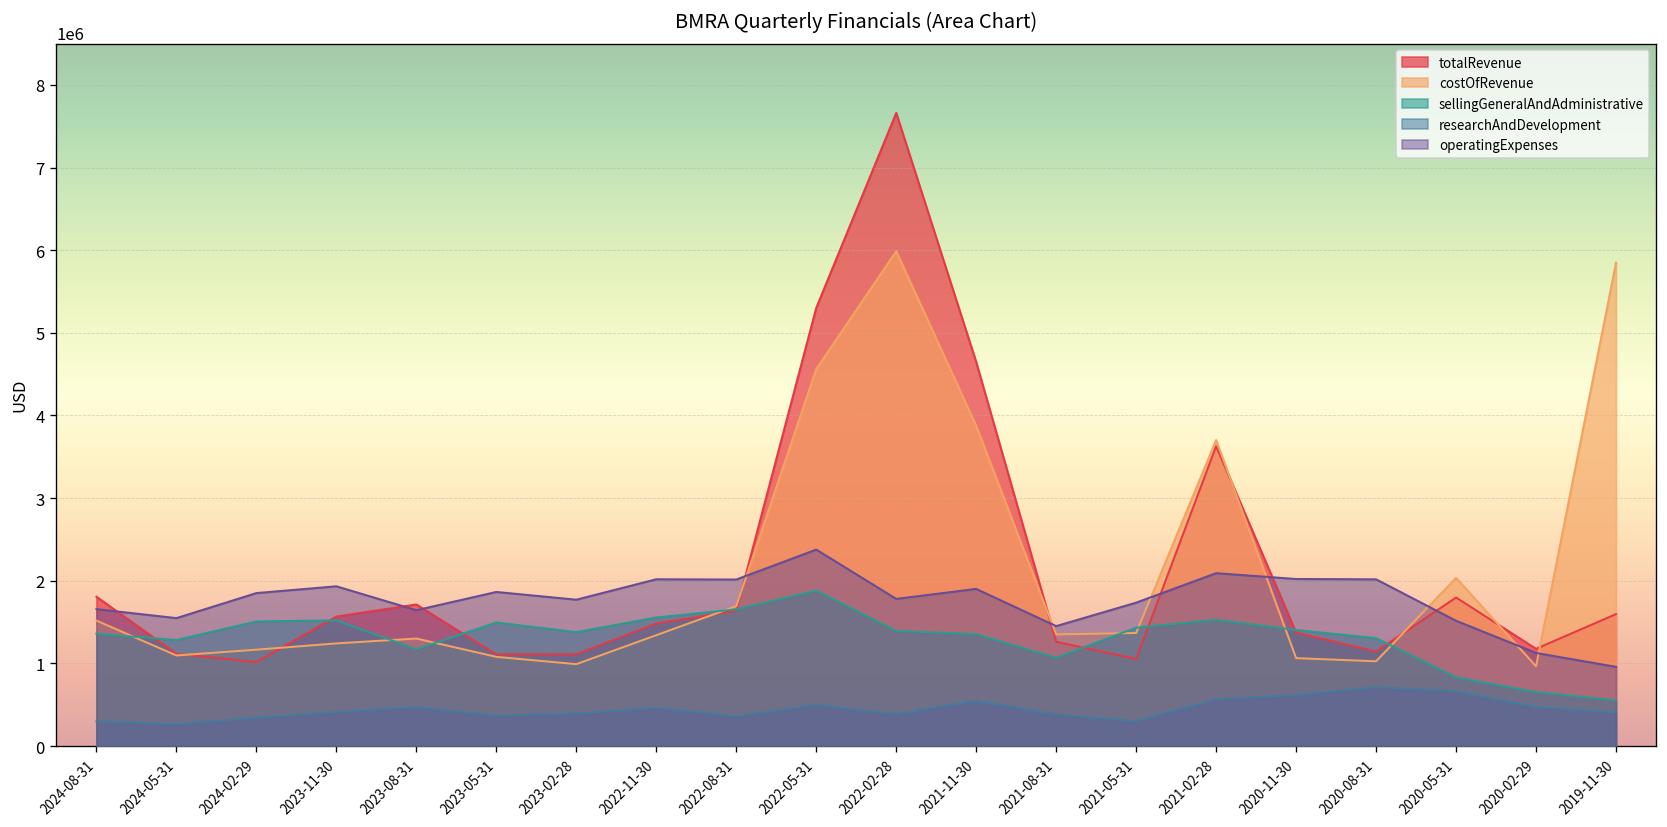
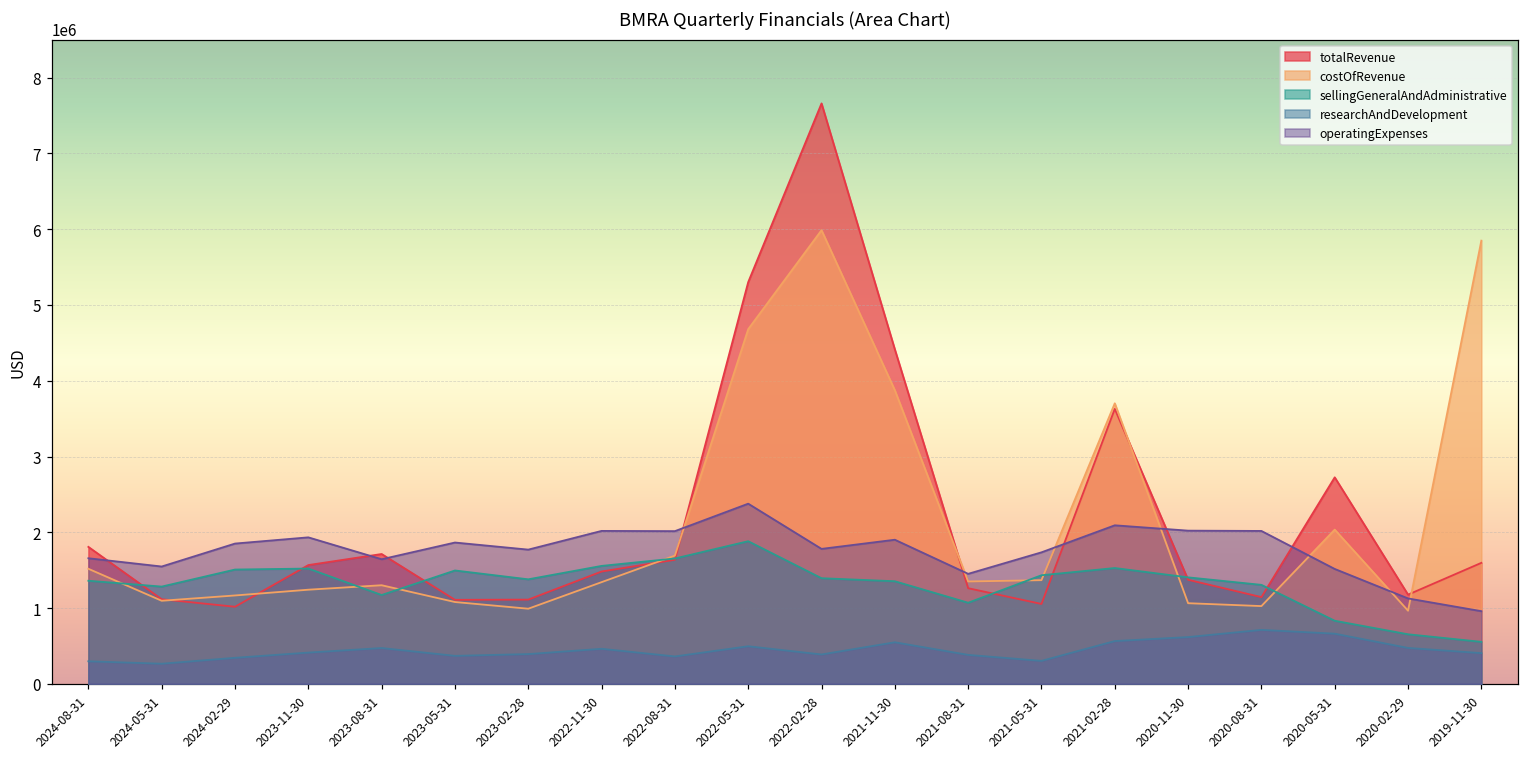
  {
    "totalRevenue": {
      "2024-08-31": 1800000,
      "2024-02-29": 1000000,
      "2023-11-30": 1600000,
      "2023-08-31": 1700000,
      "2023-02-28": 1100000,
      "2022-11-30": 1500000,
      "2022-05-31": 5300000,
      "2022-02-28": 7700000,
-     "2021-11-30": 4600000,
+     "2021-11-30": 4400000,
      "2021-08-31": 1300000,
      "2021-05-31": 1100000,
      "2021-02-28": 3600000,
      "2020-08-31": 1100000,
-     "2020-05-31": 1800000,
+     "2020-05-31": 2700000,
      "2020-02-29": 1200000,
      "2019-11-30": 1600000
    },
    "costOfRevenue": {
      "2024-08-31": 1500000,
      "2024-02-29": 1200000,
      "2023-11-30": 1200000,
      "2023-08-31": 1300000,
      "2023-02-28": 1000000,
      "2022-11-30": 1300000,
      "2022-08-31": 1700000,
-     "2022-05-31": 4600000,
+     "2022-05-31": 4700000,
      "2022-02-28": 6000000,
      "2021-11-30": 3900000,
      "2021-08-31": 1400000,
      "2021-05-31": 1400000,
      "2021-02-28": 3700000,
      "2020-11-30": 1100000,
      "2020-08-31": 1000000,
      "2020-05-31": 2000000,
      "2020-02-29": 1000000,
      "2019-11-30": 5800000
    }
  }
